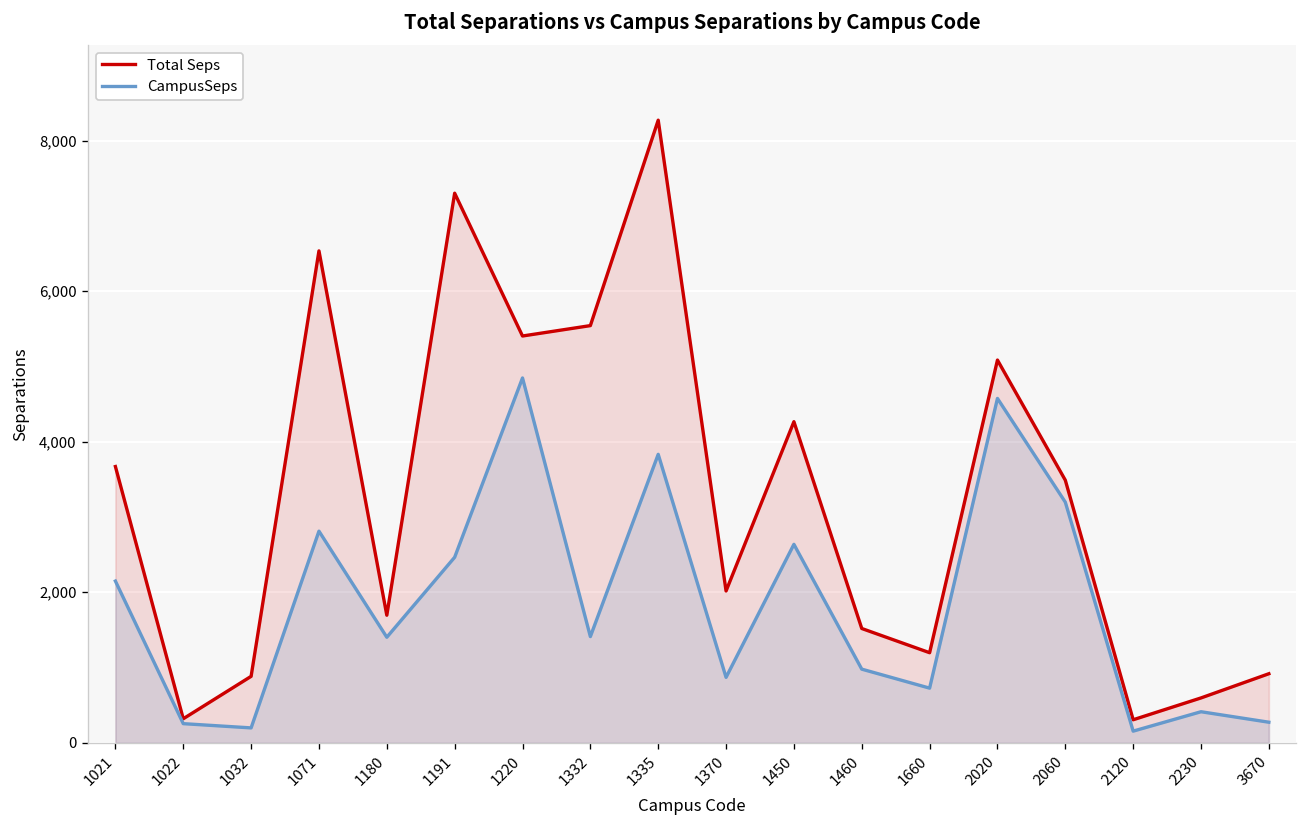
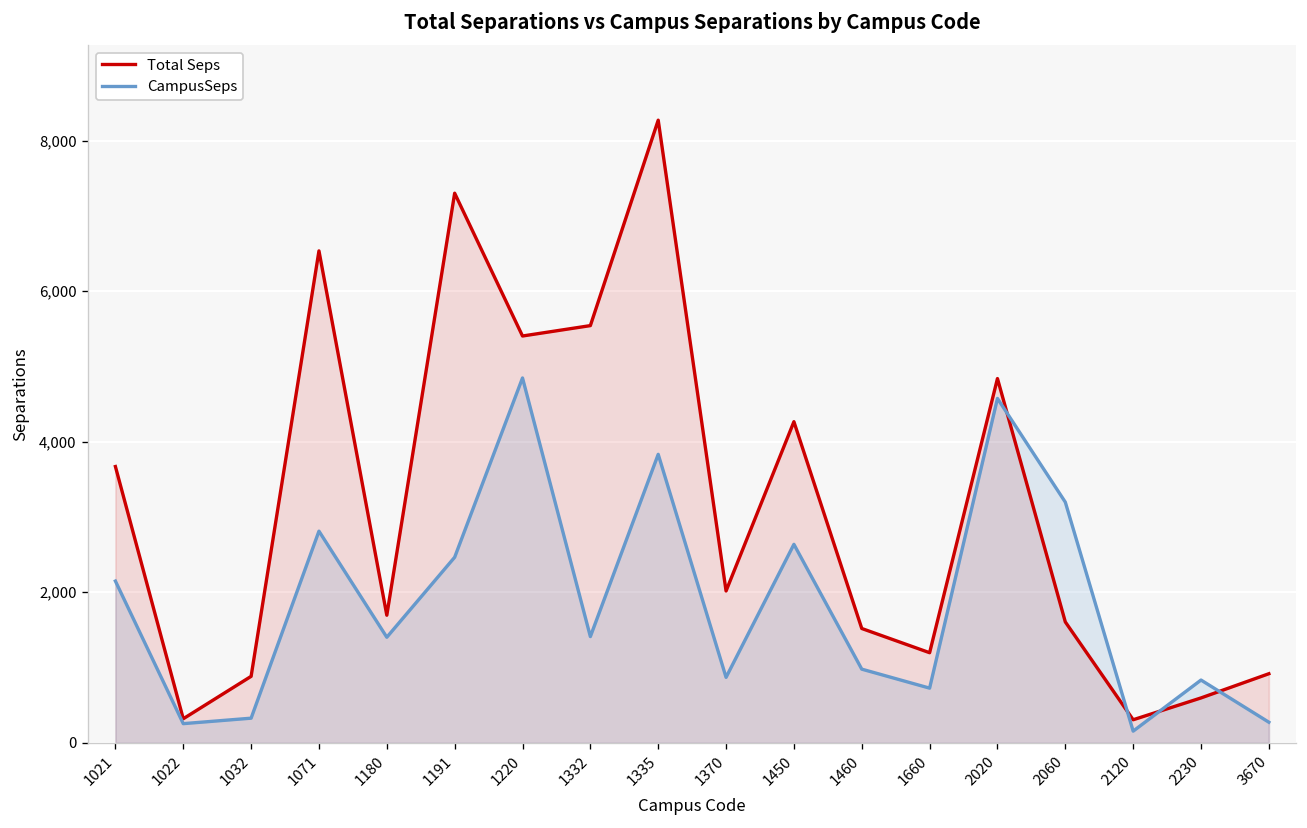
  {
    "Total Seps": {
      "1021": "3,700",
      "1022": "300",
      "1032": "900",
      "1071": "6,500",
      "1180": "1,700",
      "1191": "7,300",
      "1220": "5,400",
      "1332": "5,500",
      "1335": "8,300",
      "1370": "2,000",
      "1450": "4,300",
      "1460": "1,500",
      "1660": "1,200",
-     "2020": "5,100",
-     "2060": "3,500",
+     "2020": "4,800",
+     "2060": "1,600",
      "2120": "300",
      "2230": "600",
      "3670": "900"
    },
    "CampusSeps": {
      "1021": "2,100",
      "1022": "300",
-     "1032": "200",
+     "1032": "300",
      "1071": "2,800",
      "1180": "1,400",
      "1191": "2,500",
      "1220": "4,800",
      "1332": "1,400",
      "1335": "3,800",
      "1370": "900",
      "1450": "2,600",
      "1460": "1,000",
      "1660": "700",
      "2020": "4,600",
      "2060": "3,200",
      "2120": "200",
-     "2230": "400",
+     "2230": "800",
      "3670": "300"
    }
  }
